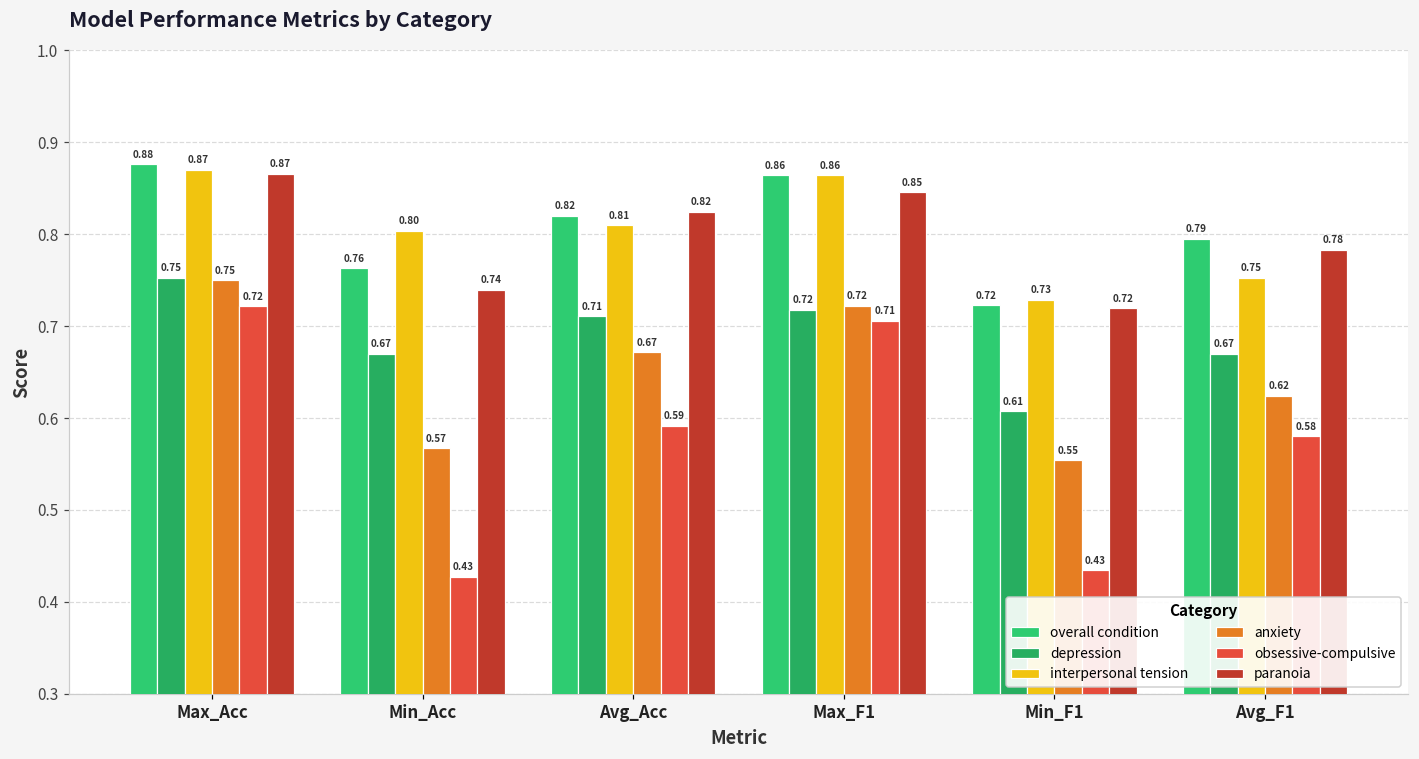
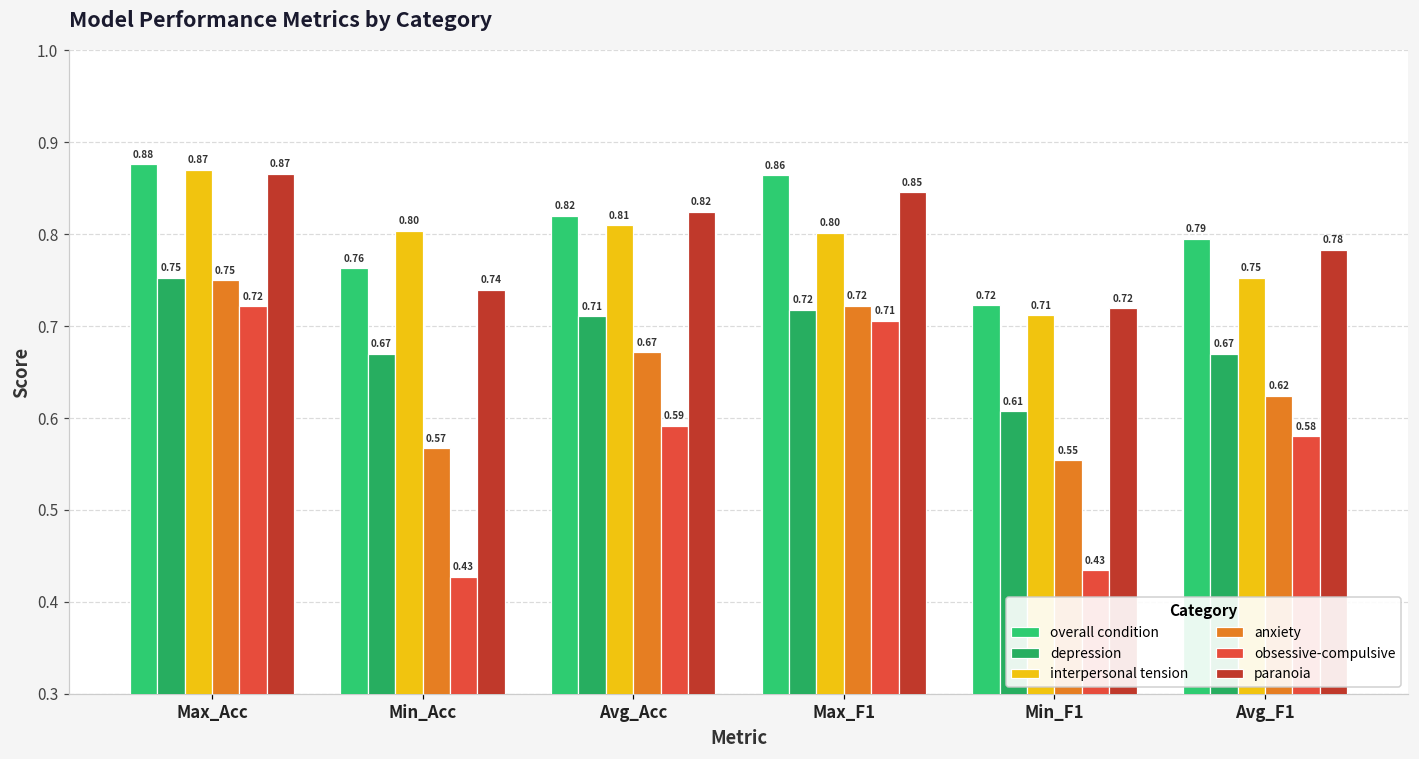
  {
    "interpersonal tension": {
      "Max_Acc": 0.87,
      "Min_Acc": 0.80,
      "Avg_Acc": 0.81,
-     "Max_F1": 0.86,
-     "Min_F1": 0.73,
+     "Max_F1": 0.80,
+     "Min_F1": 0.71,
      "Avg_F1": 0.75
    }
  }
